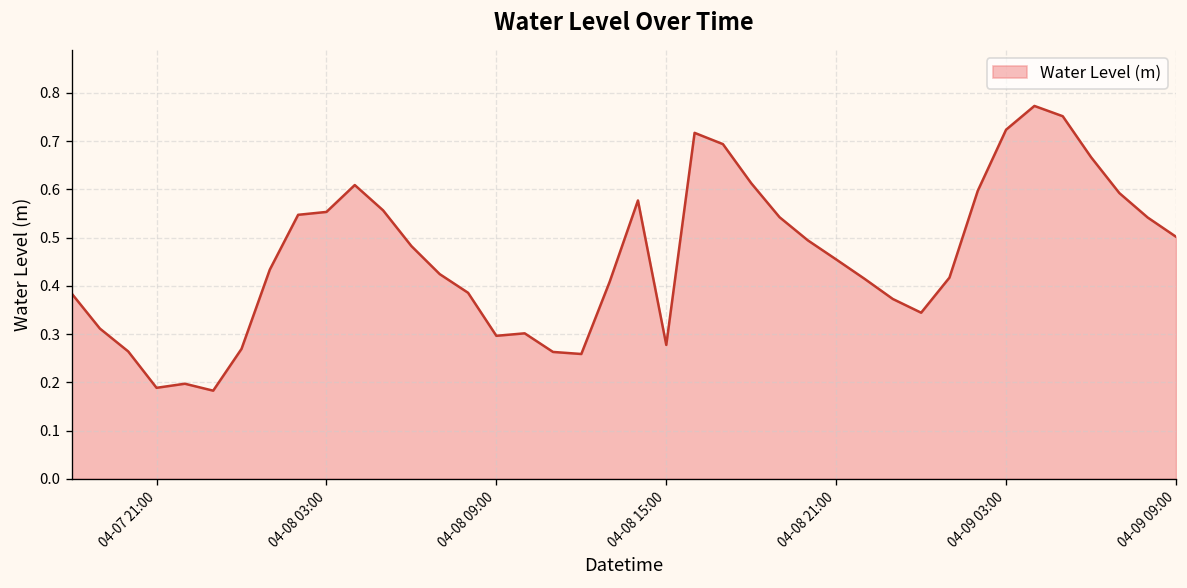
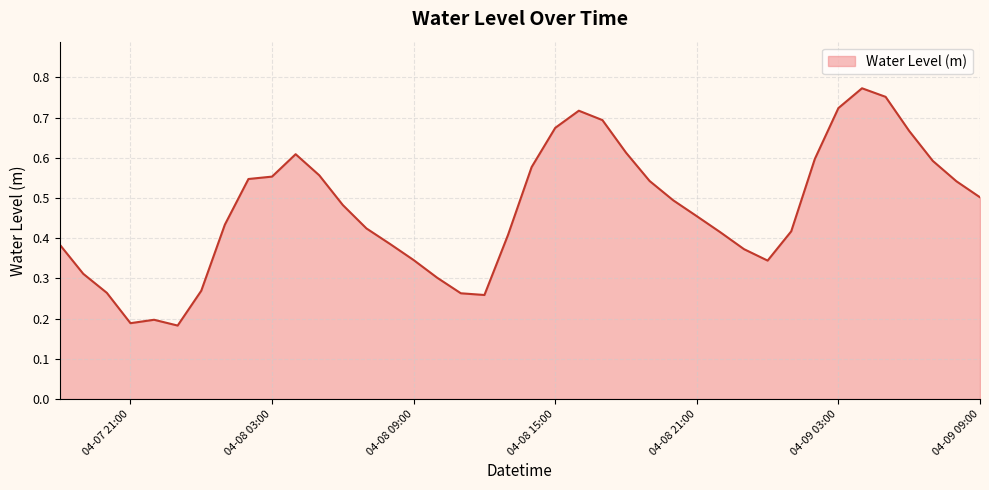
  {
    "04-07 21:00": 0.19,
    "04-08 03:00": 0.55,
-   "04-08 09:00": 0.30,
-   "04-08 15:00": 0.28,
+   "04-08 09:00": 0.35,
+   "04-08 15:00": 0.67,
    "04-08 21:00": 0.45,
    "04-09 03:00": 0.72,
    "04-09 09:00": 0.50
  }
